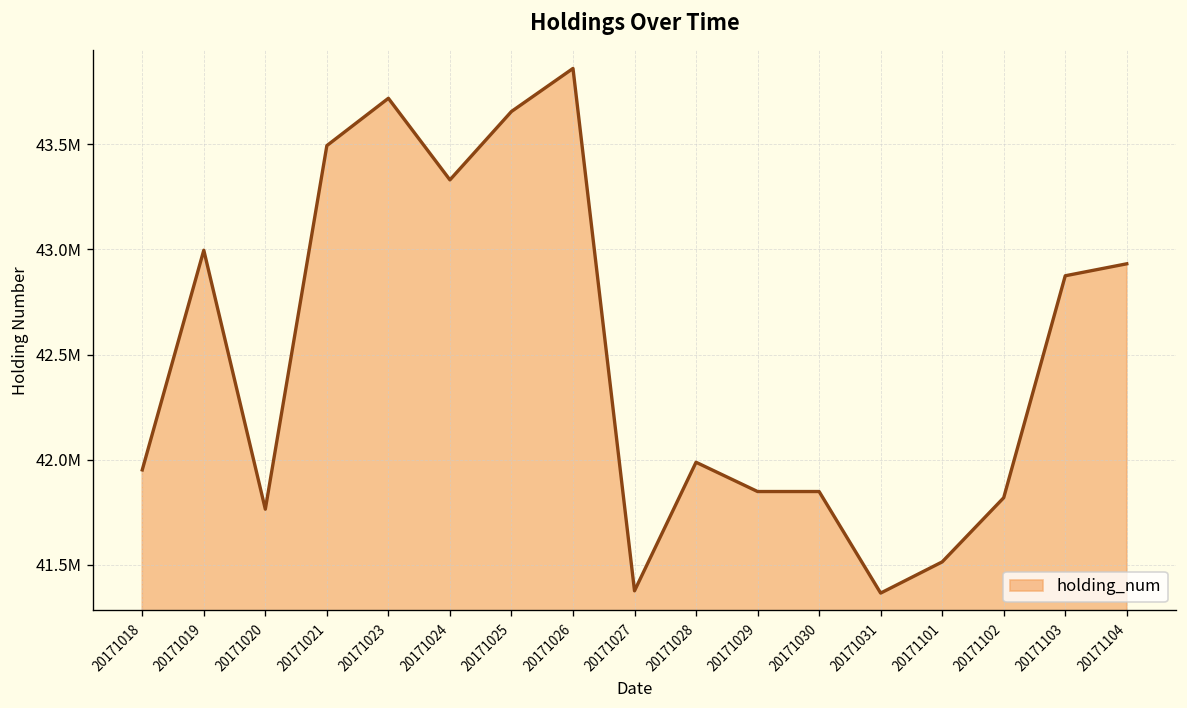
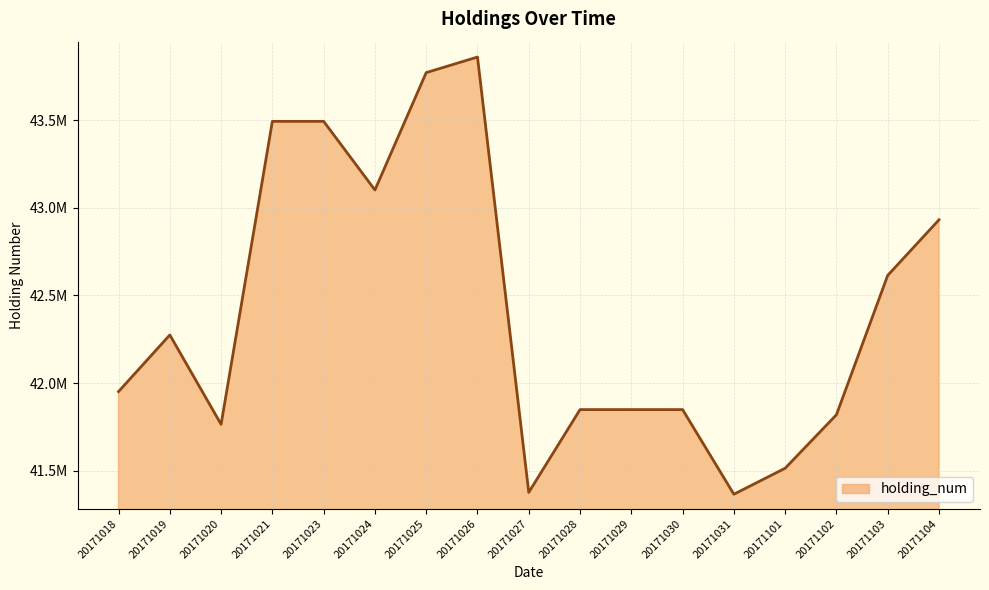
  {
    "20171018": 41950000,
-   "20171019": 43000000,
+   "20171019": 42270000,
    "20171020": 41760000,
    "20171021": 43490000,
-   "20171023": 43720000,
-   "20171024": 43330000,
-   "20171025": 43660000,
+   "20171023": 43490000,
+   "20171024": 43100000,
+   "20171025": 43770000,
    "20171026": 43860000,
    "20171027": 41380000,
-   "20171028": 41990000,
+   "20171028": 41850000,
    "20171029": 41850000,
    "20171030": 41850000,
    "20171031": 41370000,
    "20171101": 41510000,
    "20171102": 41820000,
-   "20171103": 42870000,
+   "20171103": 42610000,
    "20171104": 42930000
  }
